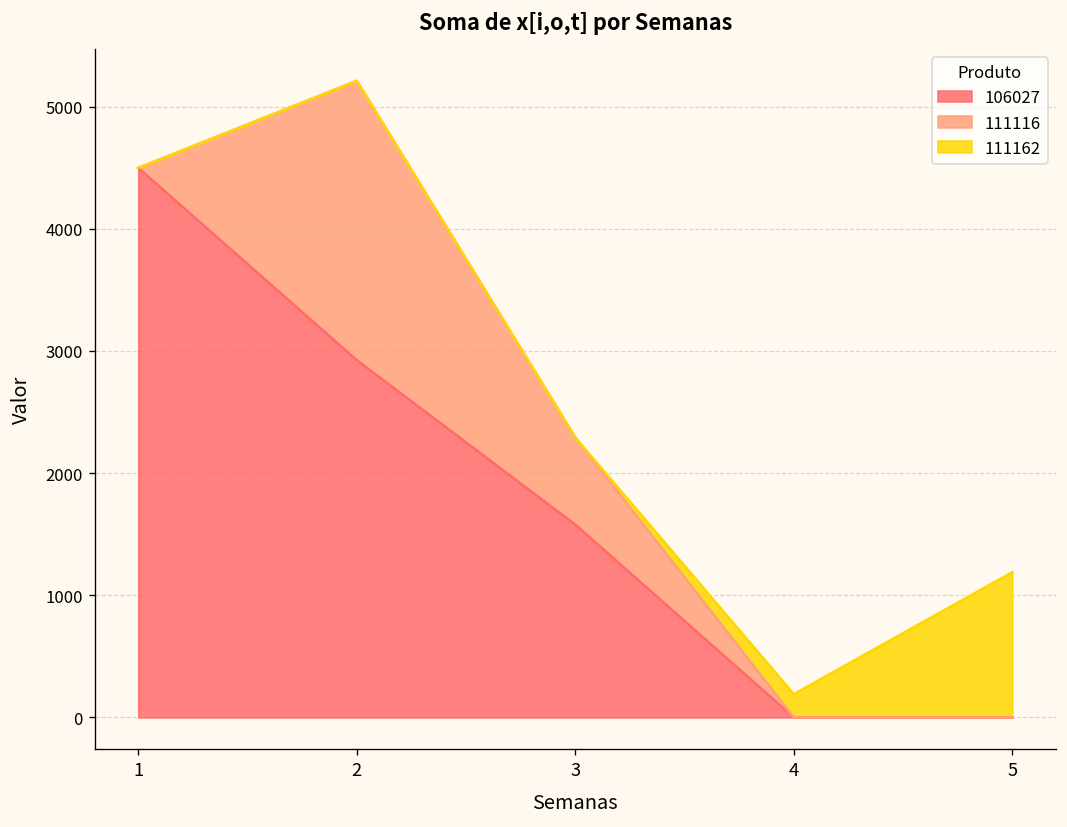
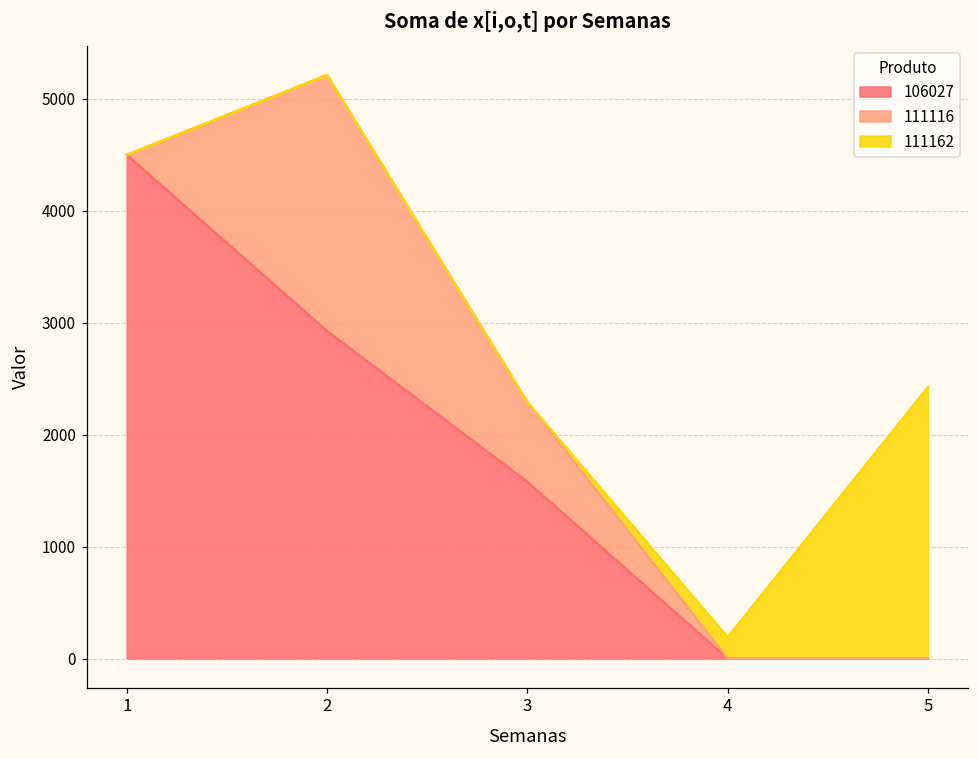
  {
    "111162": {
      "4": 190,
-     "5": 1190
+     "5": 2420
    }
  }
